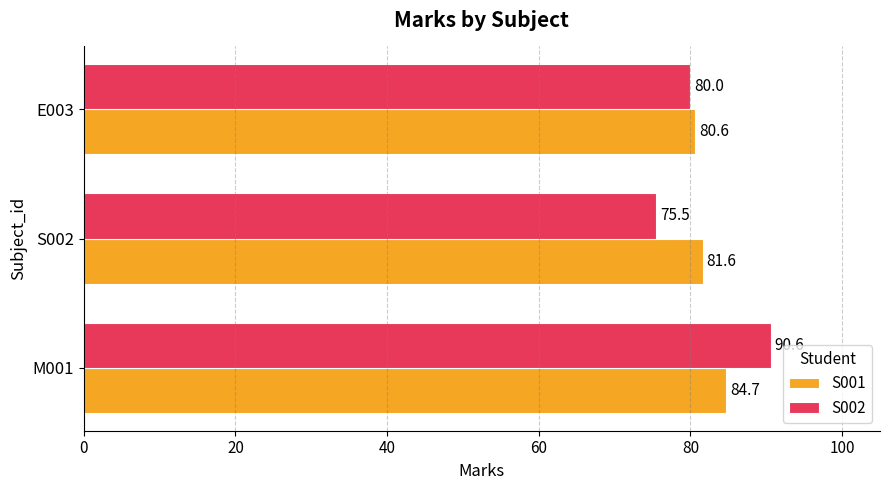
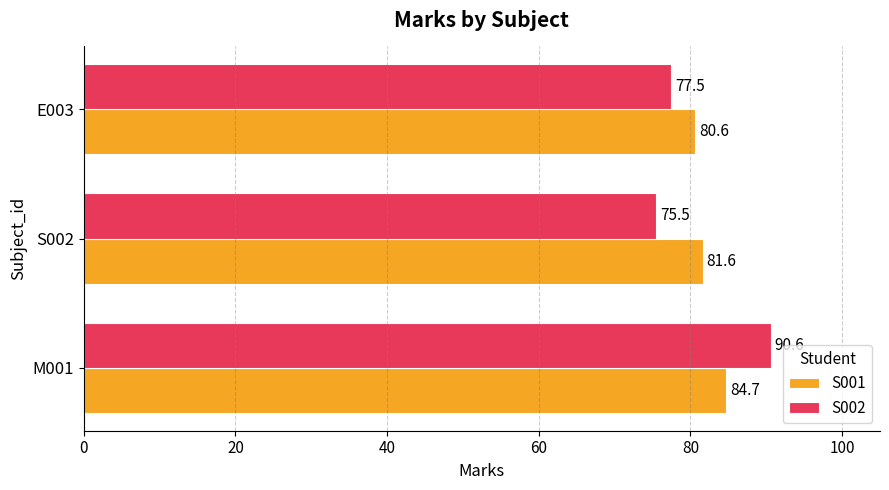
  {
    "S001": {
      "E003": 80.6,
      "S002": 81.6,
      "M001": 84.7
    },
    "S002": {
-     "E003": 80.0,
+     "E003": 77.5,
      "S002": 75.5
    }
  }
